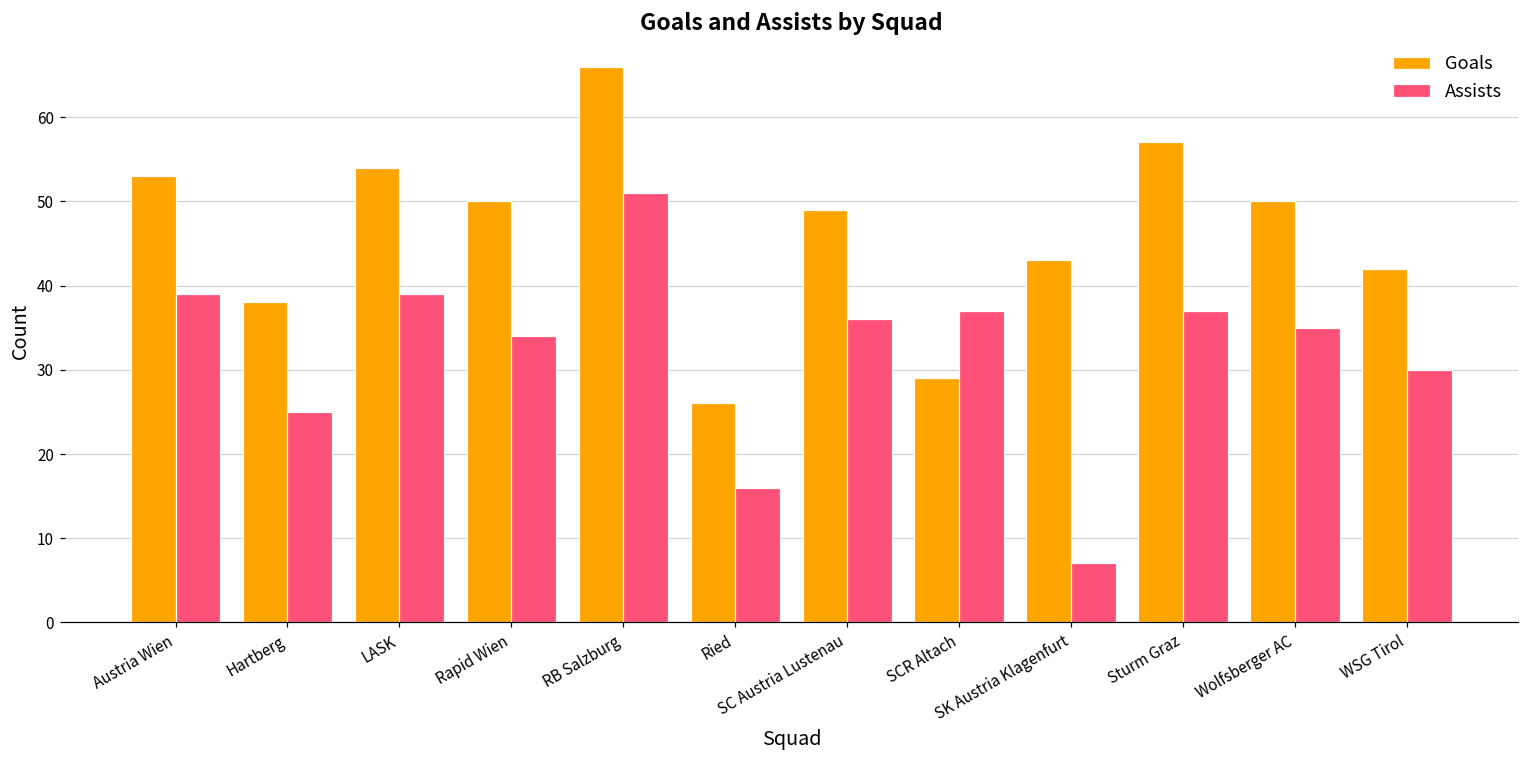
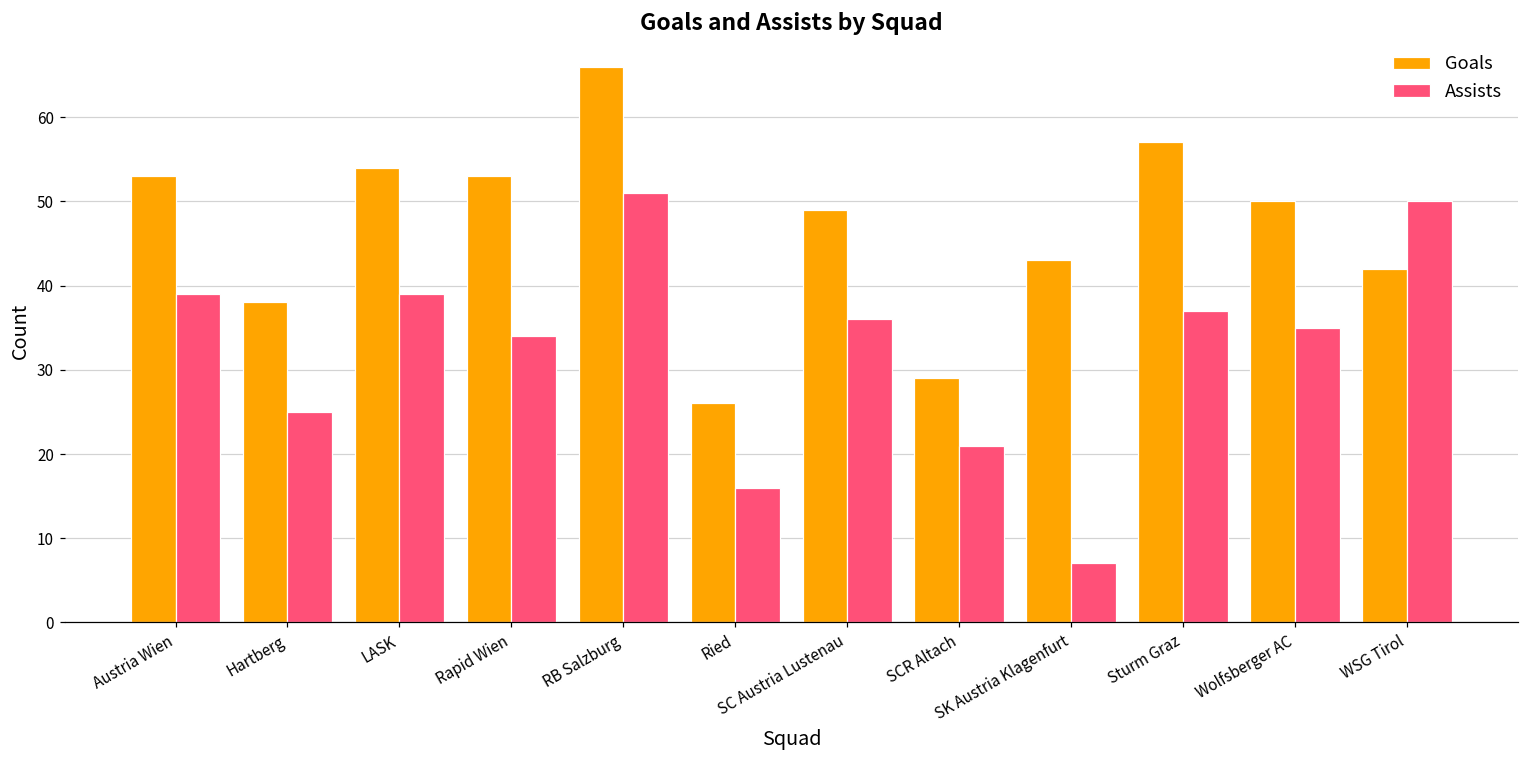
  {
    "Goals": {
      "Austria Wien": 53,
      "Hartberg": 38,
      "LASK": 54,
-     "Rapid Wien": 50,
+     "Rapid Wien": 53,
      "RB Salzburg": 66,
      "Ried": 26,
      "SC Austria Lustenau": 49,
      "SCR Altach": 29,
      "SK Austria Klagenfurt": 43,
      "Sturm Graz": 57,
      "Wolfsberger AC": 50,
      "WSG Tirol": 42
    },
    "Assists": {
      "Austria Wien": 39,
      "Hartberg": 25,
      "LASK": 39,
      "Rapid Wien": 34,
      "RB Salzburg": 51,
      "Ried": 16,
      "SC Austria Lustenau": 36,
-     "SCR Altach": 37,
+     "SCR Altach": 21,
      "SK Austria Klagenfurt": 7,
      "Sturm Graz": 37,
      "Wolfsberger AC": 35,
-     "WSG Tirol": 30
+     "WSG Tirol": 50
    }
  }
